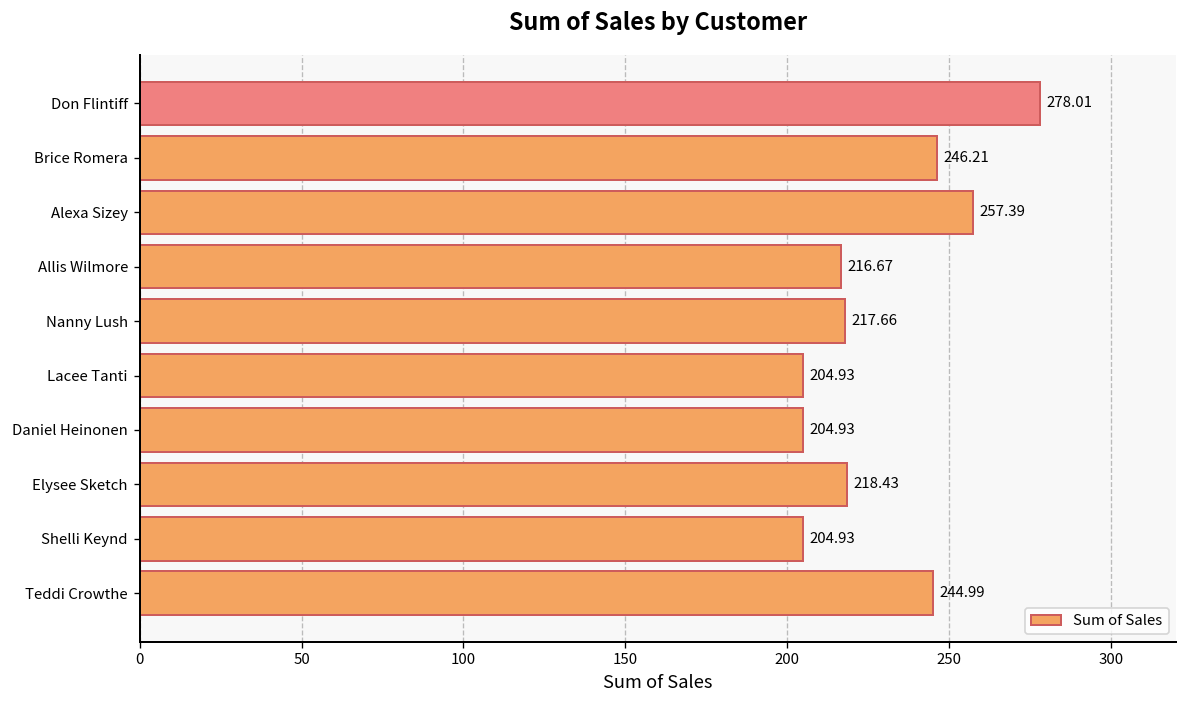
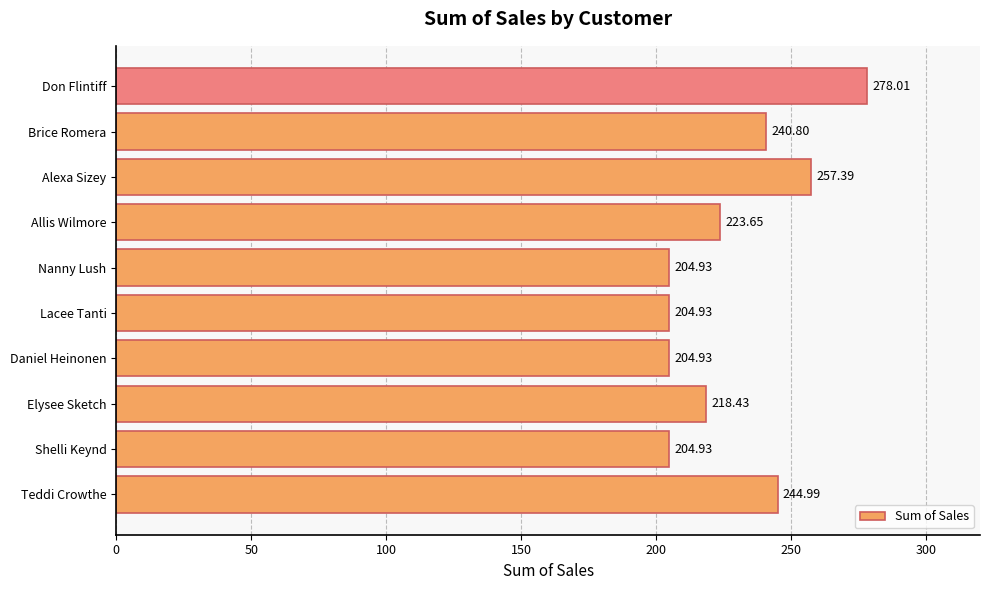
  {
    "Don Flintiff": 278.01,
-   "Brice Romera": 246.21,
+   "Brice Romera": 240.80,
    "Alexa Sizey": 257.39,
-   "Allis Wilmore": 216.67,
-   "Nanny Lush": 217.66,
+   "Allis Wilmore": 223.65,
+   "Nanny Lush": 204.93,
    "Lacee Tanti": 204.93,
    "Daniel Heinonen": 204.93,
    "Elysee Sketch": 218.43,
    "Shelli Keynd": 204.93,
    "Teddi Crowthe": 244.99
  }
